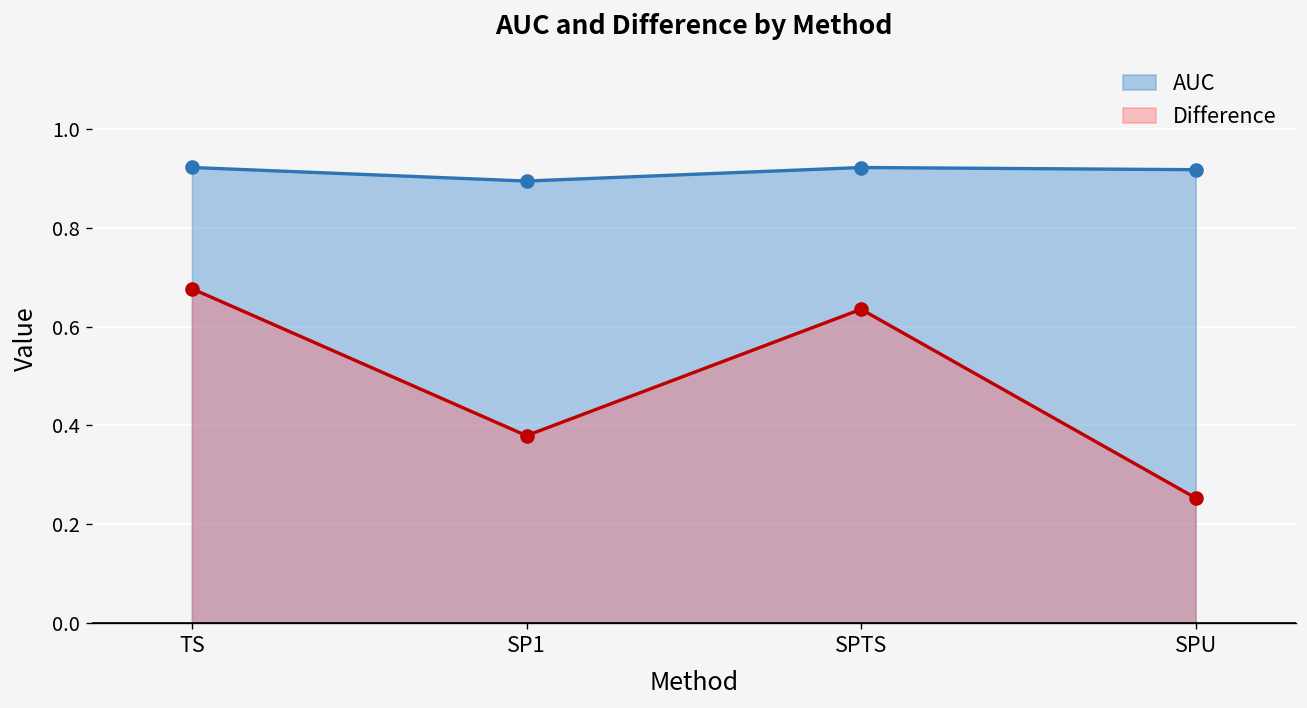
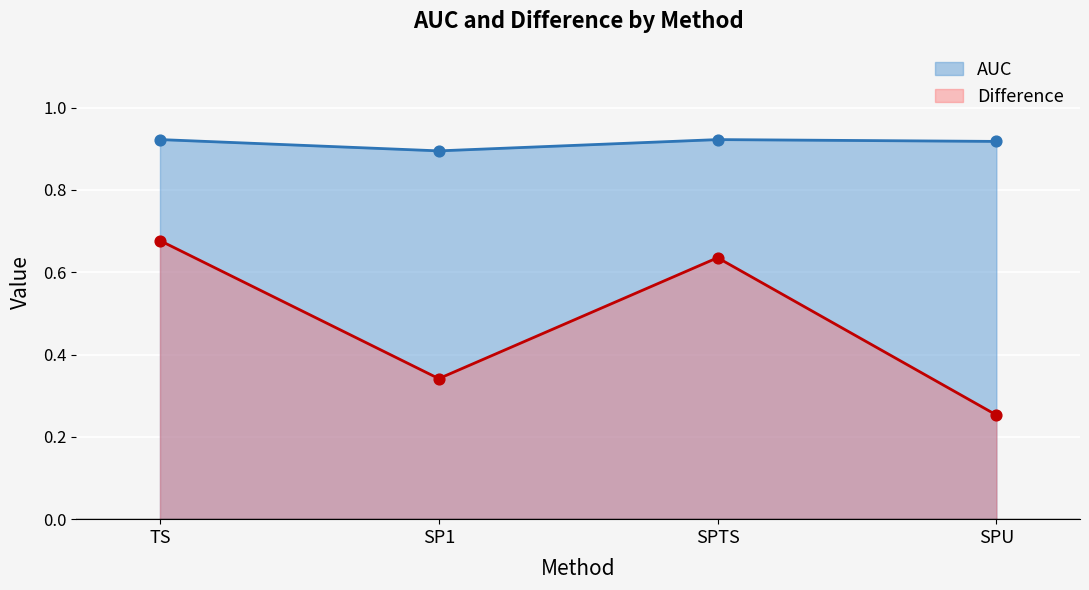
  {
    "AUC": {
      "TS": 0.92,
      "SP1": 0.90,
      "SPTS": 0.92,
      "SPU": 0.92
    },
    "Difference": {
      "TS": 0.68,
-     "SP1": 0.38,
+     "SP1": 0.34,
      "SPTS": 0.64,
      "SPU": 0.25
    }
  }
